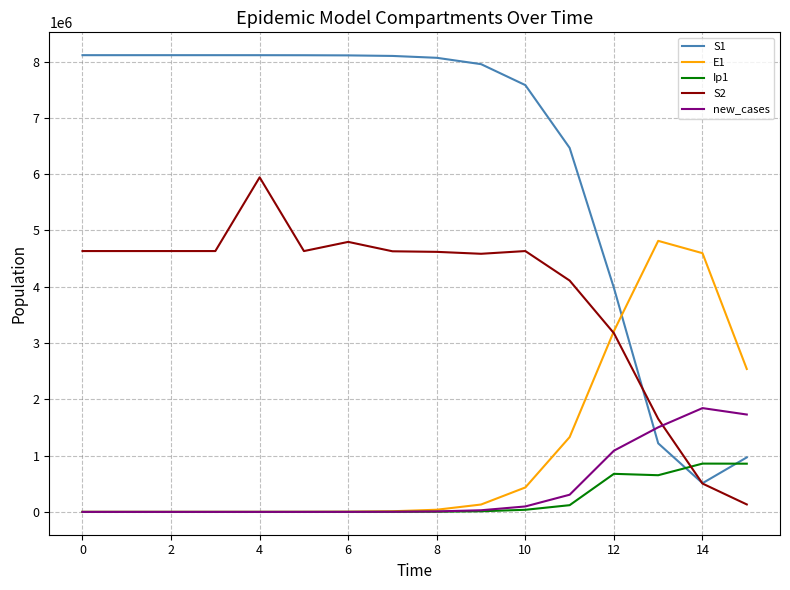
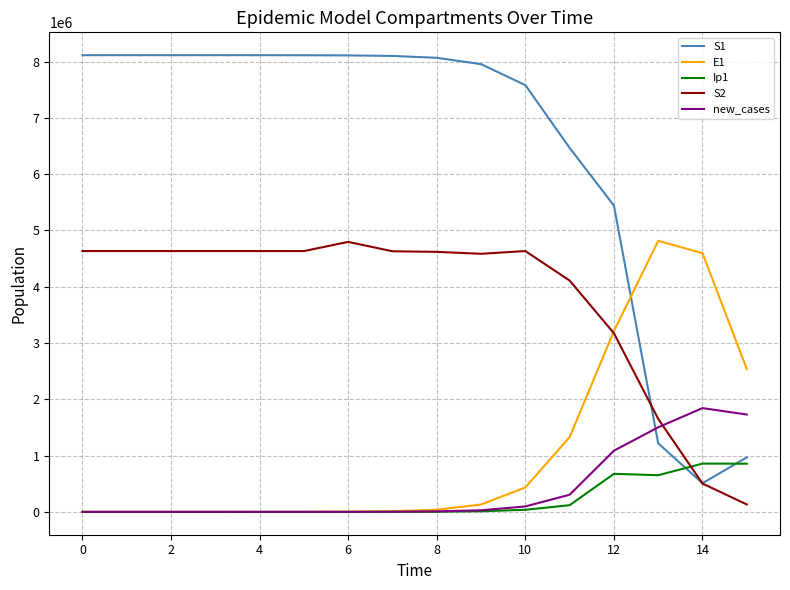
  {
    "S1": {
      "0": 8100000,
      "2": 8100000,
      "4": 8100000,
      "6": 8100000,
      "8": 8100000,
      "10": 7600000,
-     "12": 4000000
+     "12": 5400000
    },
    "E1": {
      "10": 400000,
      "14": 4600000
    },
    "Ip1": {
      "10": 0,
      "12": 700000,
      "14": 900000
    },
    "S2": {
      "0": 4600000,
      "2": 4600000,
-     "4": 5900000,
+     "4": 4600000,
      "6": 4800000,
      "8": 4600000,
      "10": 4600000
    },
    "new_cases": {
      "10": 100000,
      "12": 1100000,
      "14": 1800000
    }
  }
